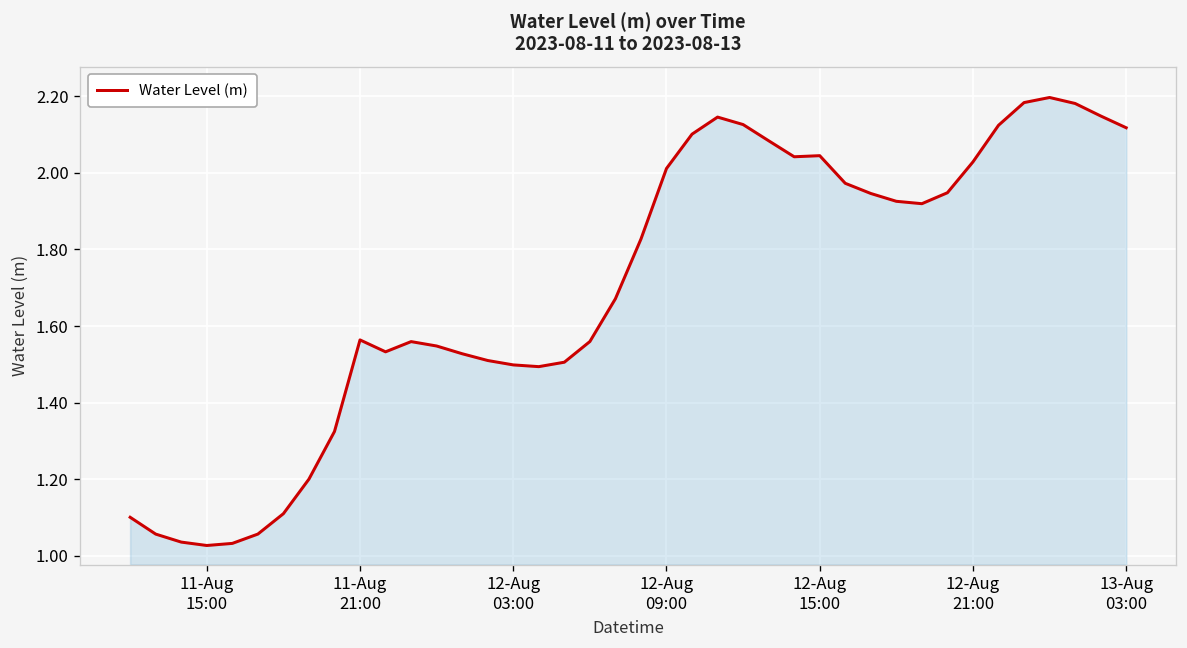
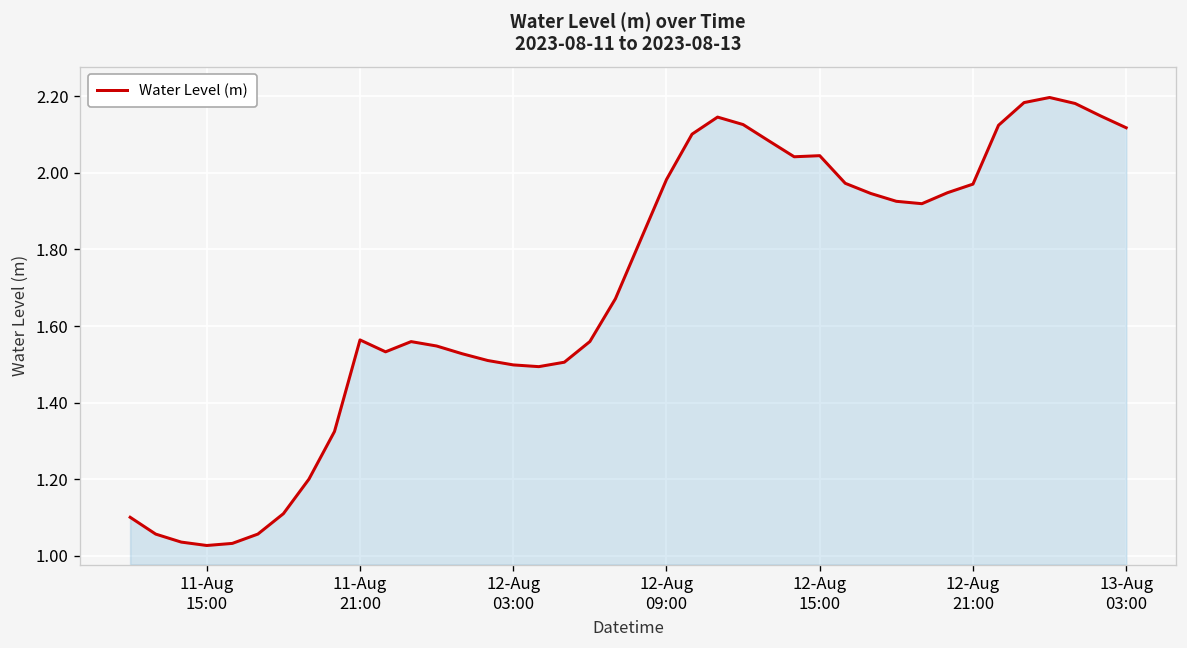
  {
    "11-Aug 15:00": 1.03,
    "11-Aug 21:00": 1.56,
    "12-Aug 03:00": 1.50,
-   "12-Aug 09:00": 2.01,
+   "12-Aug 09:00": 1.98,
    "12-Aug 15:00": 2.04,
-   "12-Aug 21:00": 2.03,
+   "12-Aug 21:00": 1.97,
    "13-Aug 03:00": 2.12
  }
